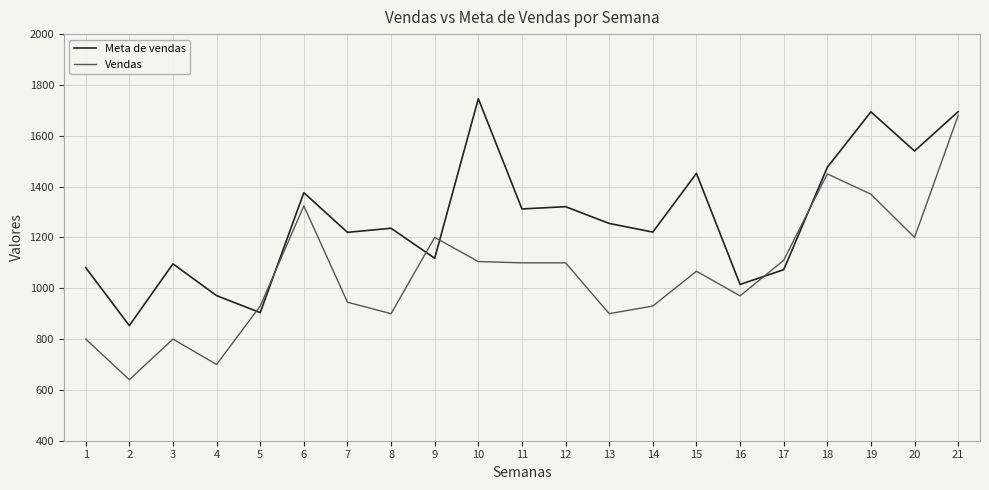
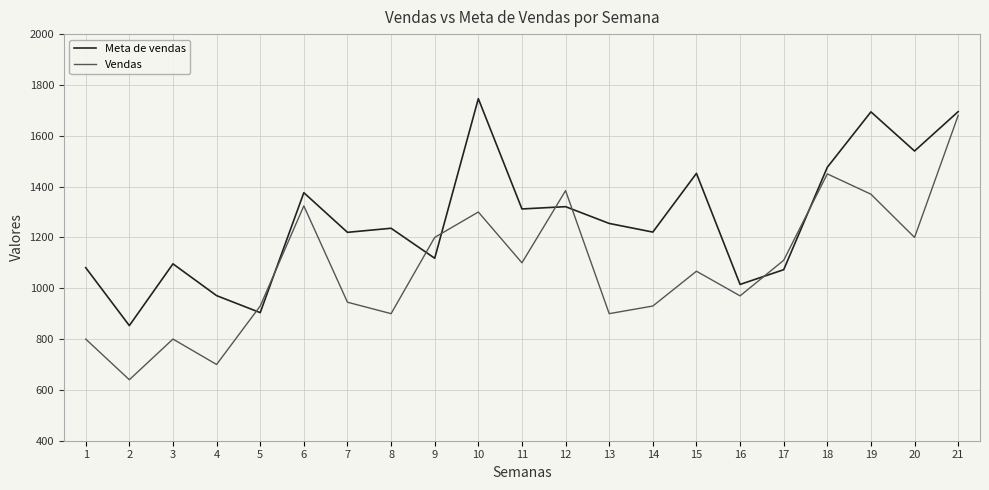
  {
    "Meta de vendas": {
      "1": 1080,
      "2": 850,
      "3": 1100,
      "4": 970,
      "5": 900,
      "6": 1380,
      "7": 1220,
      "8": 1240,
      "9": 1120,
      "10": 1750,
      "11": 1310,
      "12": 1320,
      "13": 1260,
      "14": 1220,
      "15": 1450,
      "16": 1020,
      "17": 1070,
      "18": 1480,
      "19": 1690,
      "20": 1540,
      "21": 1700
    },
    "Vendas": {
      "1": 800,
      "2": 640,
      "3": 800,
      "4": 700,
      "5": 930,
      "6": 1320,
      "7": 950,
      "8": 900,
      "9": 1200,
-     "10": 1110,
+     "10": 1300,
      "11": 1100,
-     "12": 1100,
+     "12": 1380,
      "13": 900,
      "14": 930,
      "15": 1070,
      "16": 970,
      "17": 1110,
      "18": 1450,
      "19": 1370,
      "20": 1200,
      "21": 1680
    }
  }
